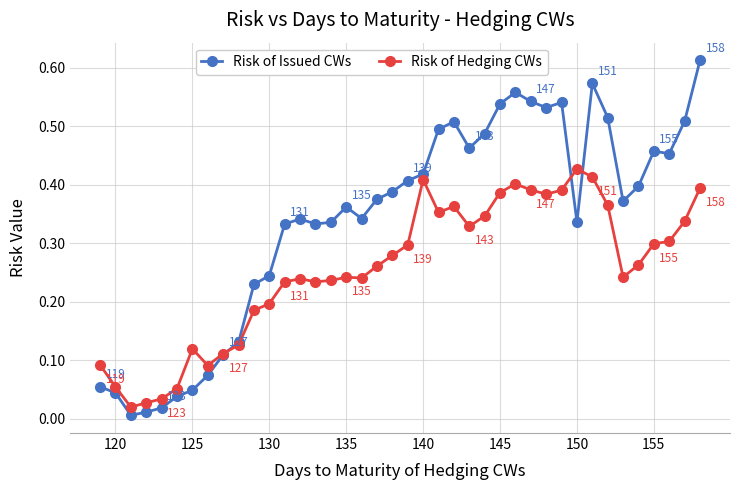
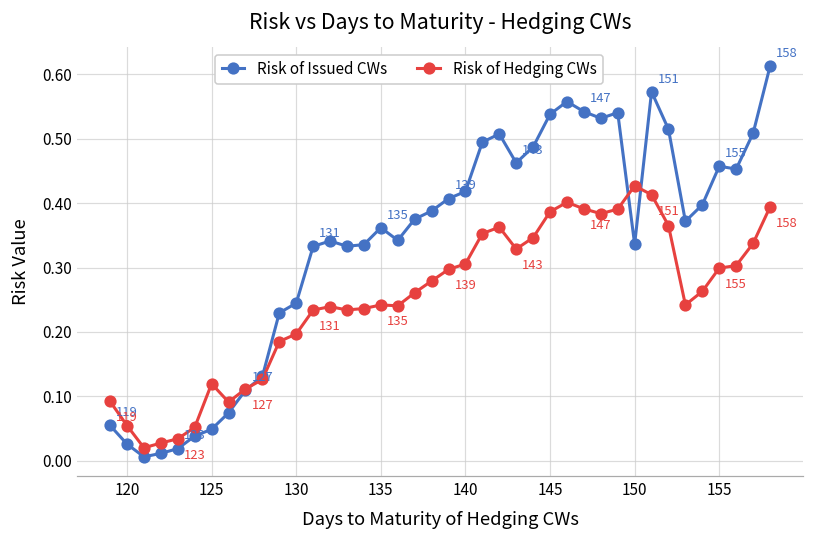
  {
    "Risk of Issued CWs": {
-     "120": 0.04,
+     "120": 0.03,
      "125": 0.05,
      "130": 0.24,
      "135": 0.36,
      "145": 0.54,
      "150": 0.34
    },
    "Risk of Hedging CWs": {
      "125": 0.12,
      "130": 0.20,
      "135": 0.24,
-     "140": 0.41,
+     "140": 0.31,
      "145": 0.39,
      "150": 0.43
    }
  }
